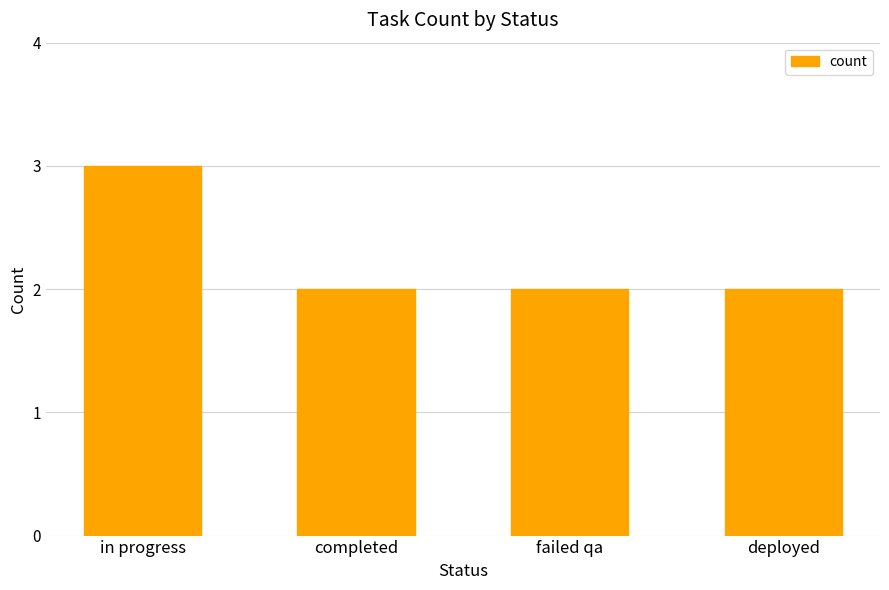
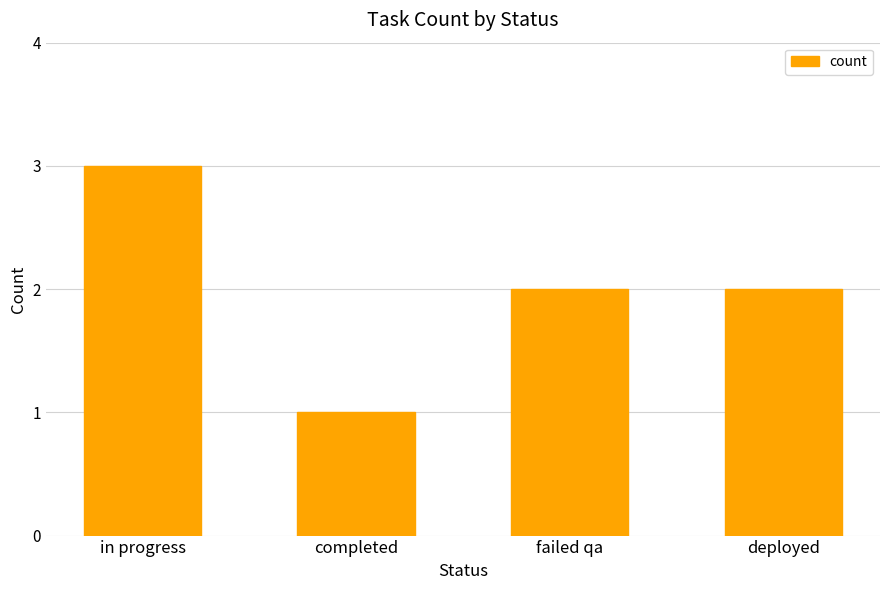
  {
    "in progress": 3,
-   "completed": 2,
+   "completed": 1,
    "failed qa": 2,
    "deployed": 2
  }
